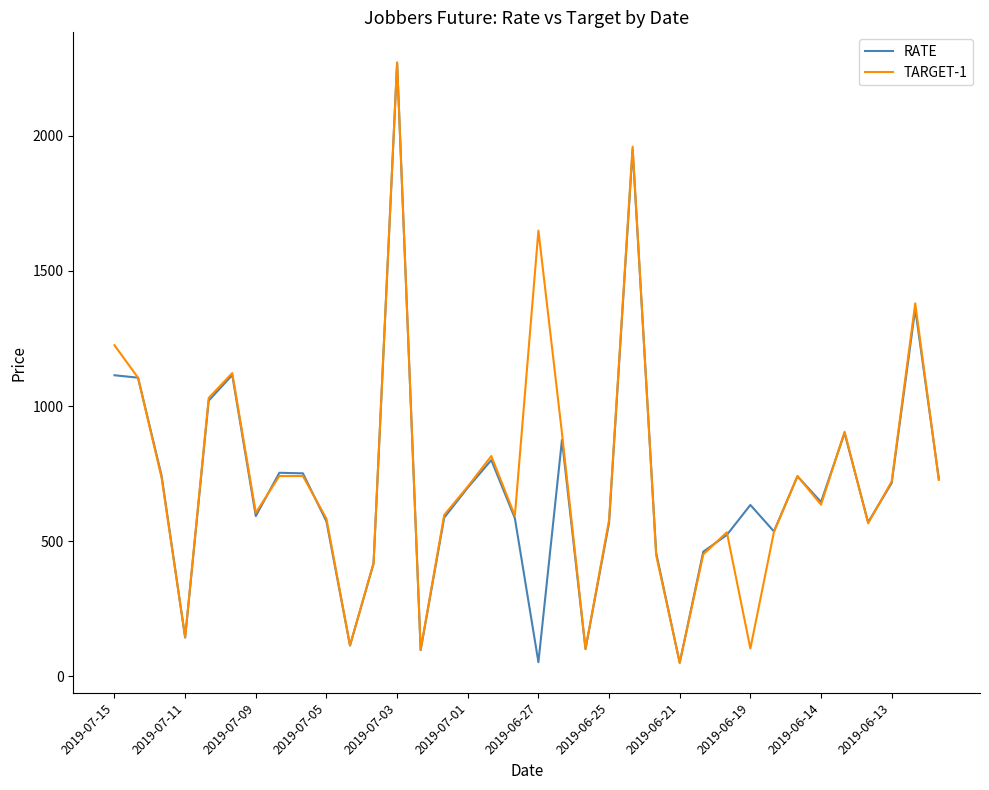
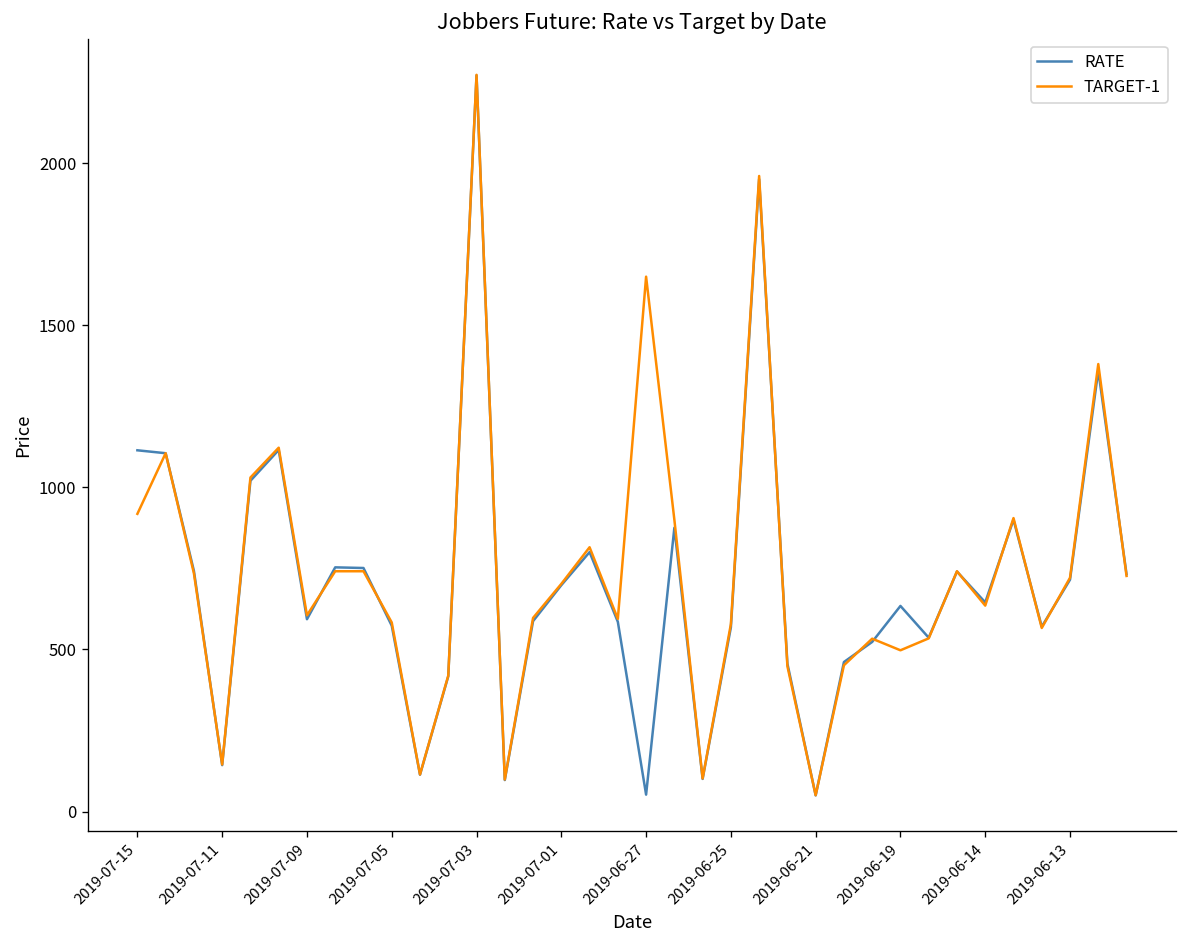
  {
    "RATE": {
      "2019-07-15": 1110,
      "2019-07-09": 590,
      "2019-07-05": 570,
      "2019-06-27": 50,
      "2019-06-19": 630
    },
    "TARGET-1": {
-     "2019-07-15": 1230,
+     "2019-07-15": 920,
      "2019-07-09": 610,
      "2019-07-05": 580,
      "2019-06-27": 1650,
-     "2019-06-19": 100
+     "2019-06-19": 500
    }
  }
